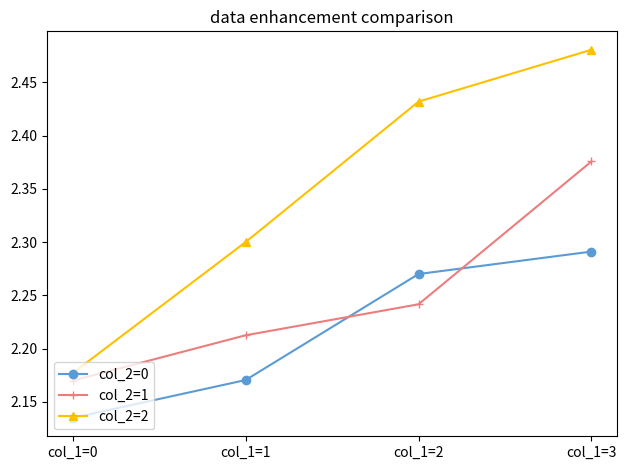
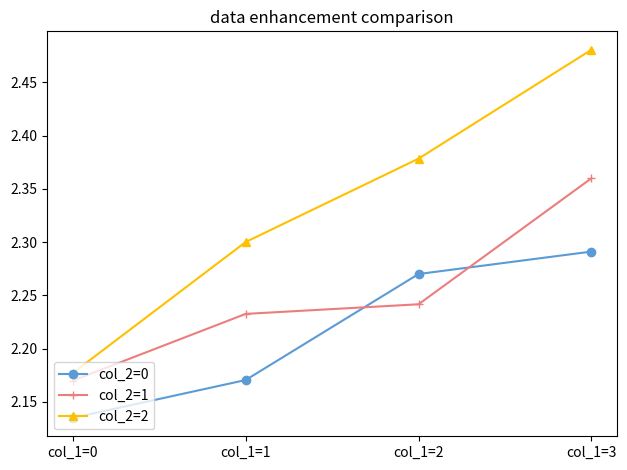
  {
    "col_2=0": {
      "col_1=1": 2.171,
      "col_1=2": 2.270,
      "col_1=3": 2.291
    },
    "col_2=1": {
-     "col_1=1": 2.213,
+     "col_1=1": 2.233,
      "col_1=2": 2.242,
-     "col_1=3": 2.376
+     "col_1=3": 2.360
    },
    "col_2=2": {
      "col_1=1": 2.300,
-     "col_1=2": 2.432,
+     "col_1=2": 2.378,
      "col_1=3": 2.481
    }
  }
